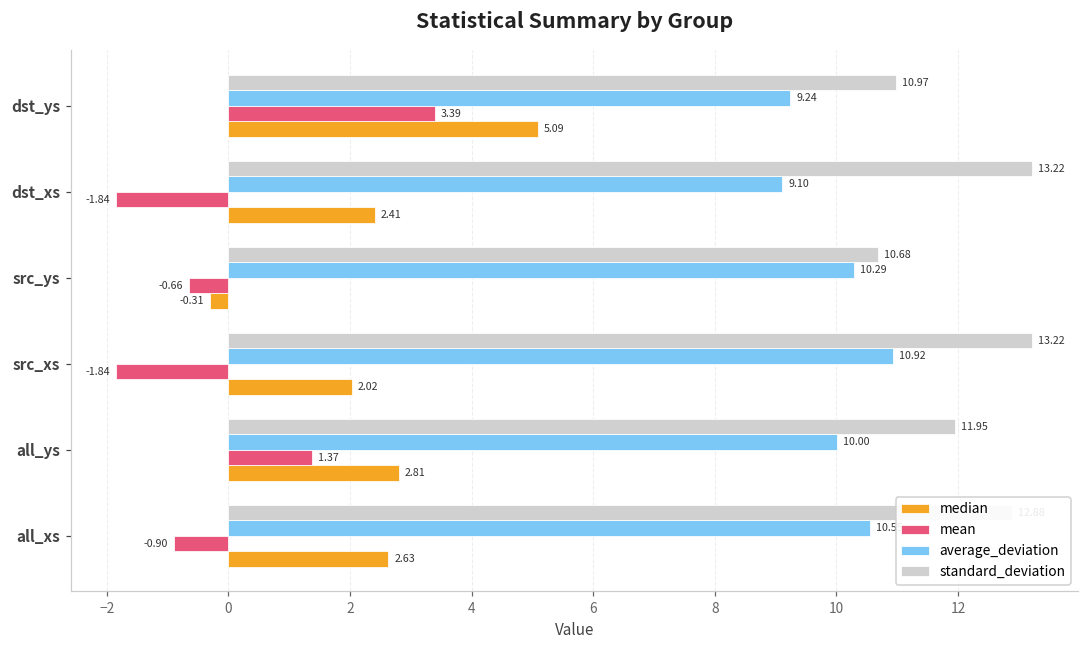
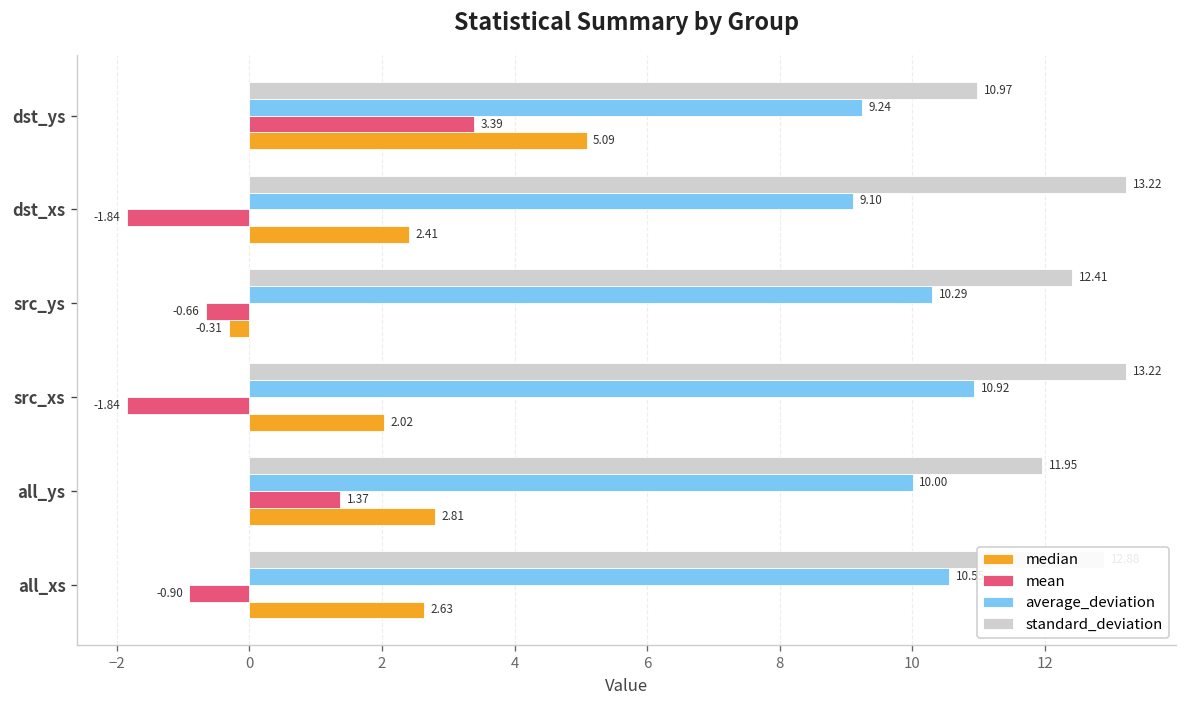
  {
    "median": {
      "dst_ys": 5.09,
      "dst_xs": 2.41,
      "src_ys": -0.31,
      "src_xs": 2.02,
      "all_ys": 2.81,
      "all_xs": 2.63
    },
    "mean": {
      "dst_ys": 3.39,
      "dst_xs": -1.84,
      "src_ys": -0.66,
      "src_xs": -1.84,
      "all_ys": 1.37,
      "all_xs": -0.90
    },
    "average_deviation": {
      "dst_ys": 9.24,
      "dst_xs": 9.10,
      "src_ys": 10.29,
      "src_xs": 10.92,
      "all_ys": 10.00
    },
    "standard_deviation": {
      "dst_ys": 10.97,
      "dst_xs": 13.22,
-     "src_ys": 10.68,
+     "src_ys": 12.41,
      "src_xs": 13.22,
      "all_ys": 11.95
    }
  }
